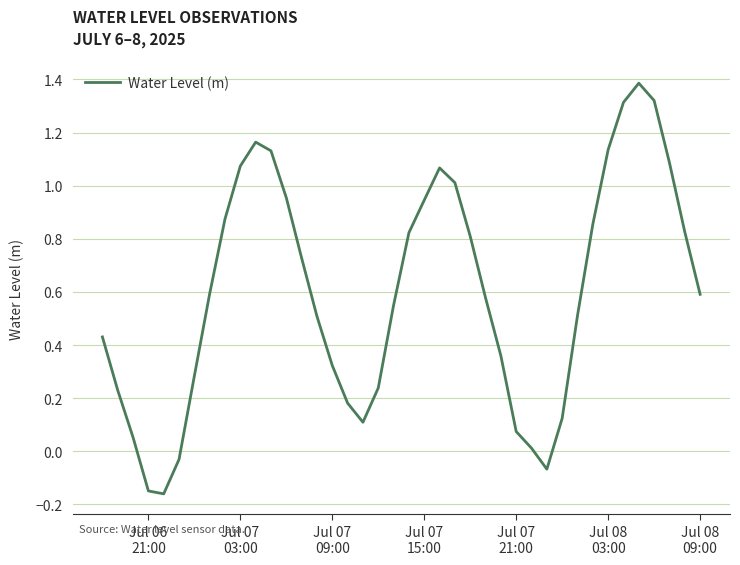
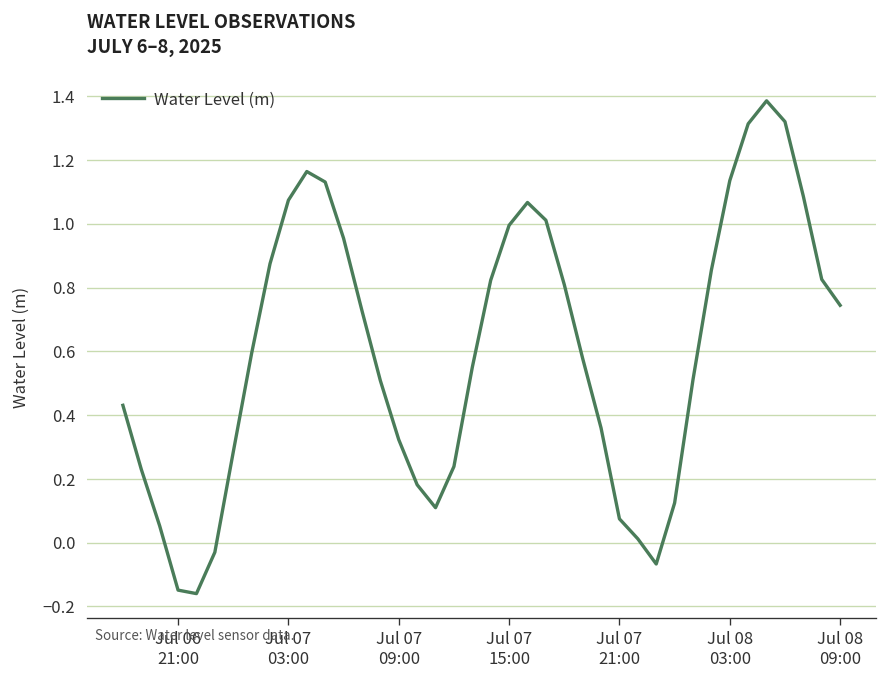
  {
    "Jul 06 21:00": -0.15,
    "Jul 07 03:00": 1.07,
    "Jul 07 09:00": 0.32,
-   "Jul 07 15:00": 0.95,
+   "Jul 07 15:00": 1.00,
    "Jul 07 21:00": 0.07,
    "Jul 08 03:00": 1.14,
-   "Jul 08 09:00": 0.59
+   "Jul 08 09:00": 0.74
  }
